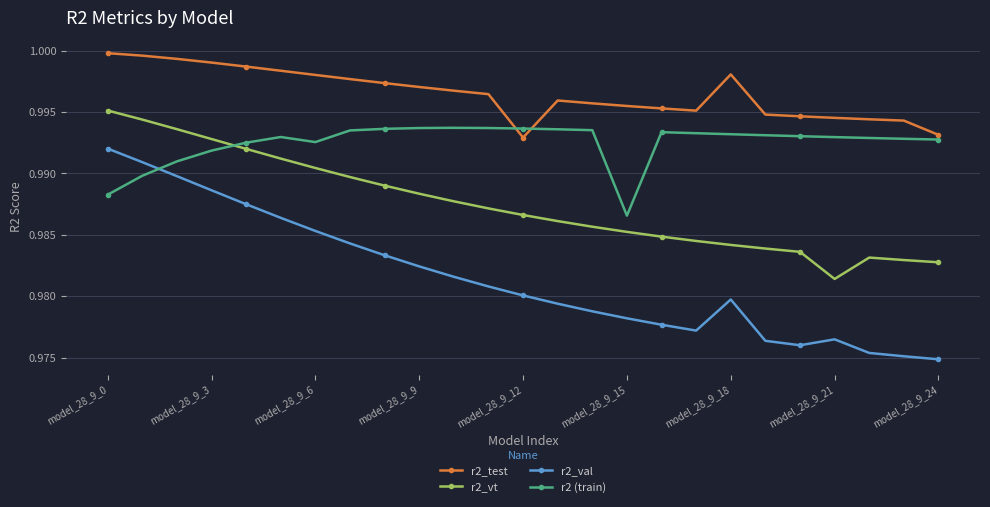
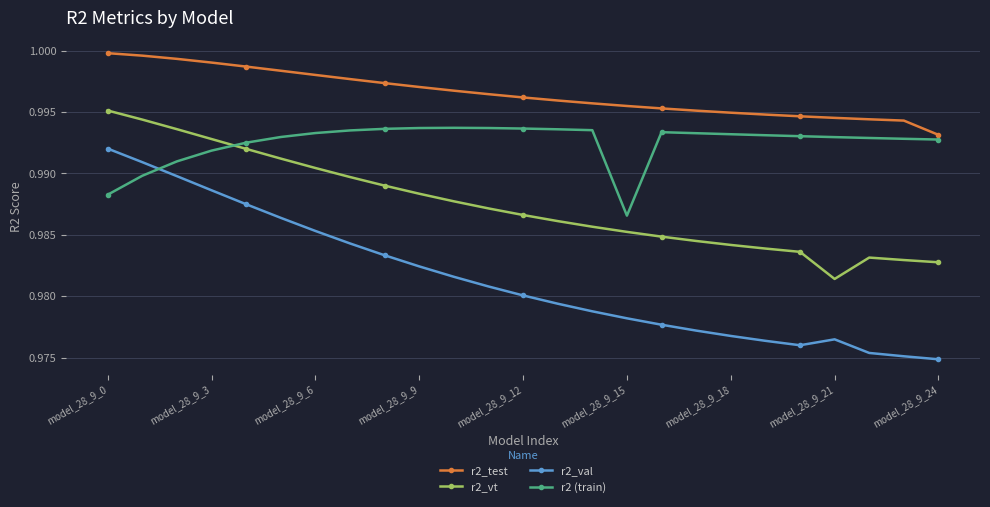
  {
    "r2_test": {
      "model_28_9_0": 0.9998,
      "model_28_9_3": 0.9990,
      "model_28_9_6": 0.9980,
      "model_28_9_9": 0.9970,
-     "model_28_9_12": 0.9929,
+     "model_28_9_12": 0.9962,
      "model_28_9_15": 0.9955,
-     "model_28_9_18": 0.9981,
+     "model_28_9_18": 0.9949,
      "model_28_9_21": 0.9945,
      "model_28_9_24": 0.9931
    },
    "r2_vt": {
      "model_28_9_0": 0.9951,
      "model_28_9_3": 0.9928,
      "model_28_9_6": 0.9904,
      "model_28_9_9": 0.9884,
      "model_28_9_12": 0.9866,
      "model_28_9_15": 0.9852,
      "model_28_9_18": 0.9842,
      "model_28_9_21": 0.9814,
      "model_28_9_24": 0.9828
    },
    "r2_val": {
      "model_28_9_0": 0.9920,
      "model_28_9_3": 0.9886,
      "model_28_9_6": 0.9853,
      "model_28_9_9": 0.9824,
      "model_28_9_12": 0.9801,
      "model_28_9_15": 0.9782,
-     "model_28_9_18": 0.9797,
+     "model_28_9_18": 0.9768,
      "model_28_9_21": 0.9765,
      "model_28_9_24": 0.9749
    },
    "r2 (train)": {
      "model_28_9_0": 0.9883,
      "model_28_9_3": 0.9919,
-     "model_28_9_6": 0.9926,
+     "model_28_9_6": 0.9933,
      "model_28_9_9": 0.9937,
      "model_28_9_12": 0.9937,
      "model_28_9_15": 0.9866,
      "model_28_9_18": 0.9932,
      "model_28_9_21": 0.9930,
      "model_28_9_24": 0.9928
    }
  }
